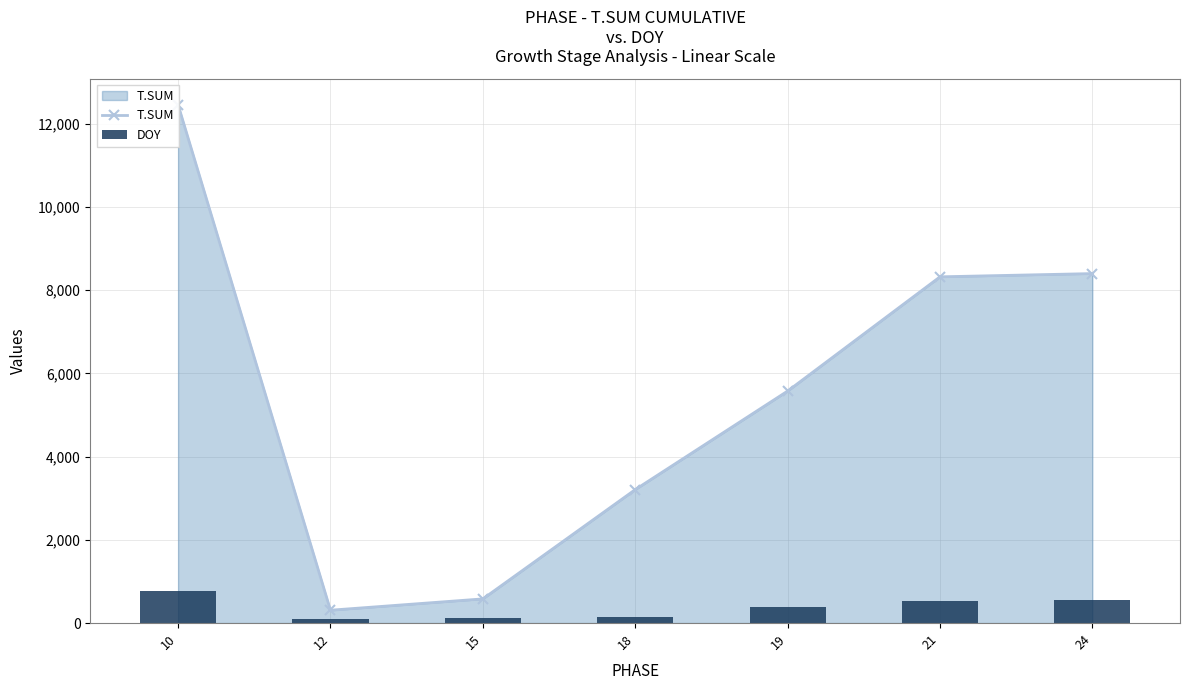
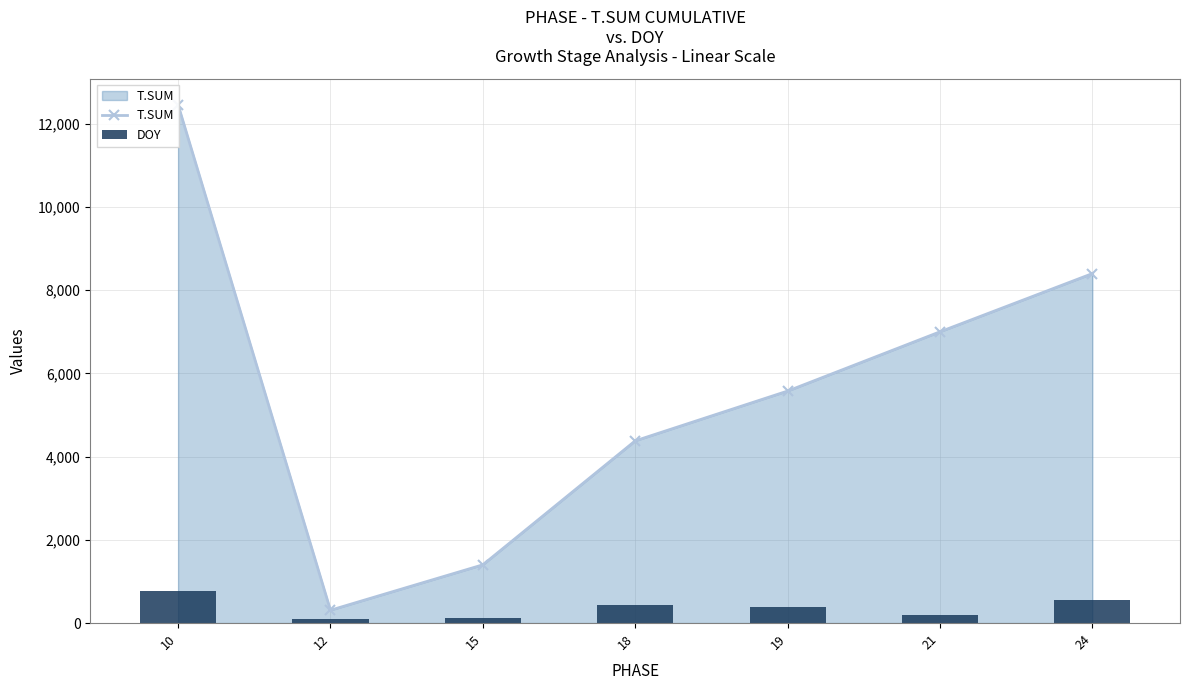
  {
    "DOY": {
      "10": "800",
      "12": "100",
      "15": "100",
-     "18": "200",
+     "18": "400",
      "19": "400",
-     "21": "500",
+     "21": "200",
      "24": "600"
    },
    "T.SUM": {
      "12": "300",
-     "15": "600",
-     "18": "3,200",
+     "15": "1,400",
+     "18": "4,400",
      "19": "5,600",
-     "21": "8,300",
+     "21": "7,000",
      "24": "8,400"
    }
  }
